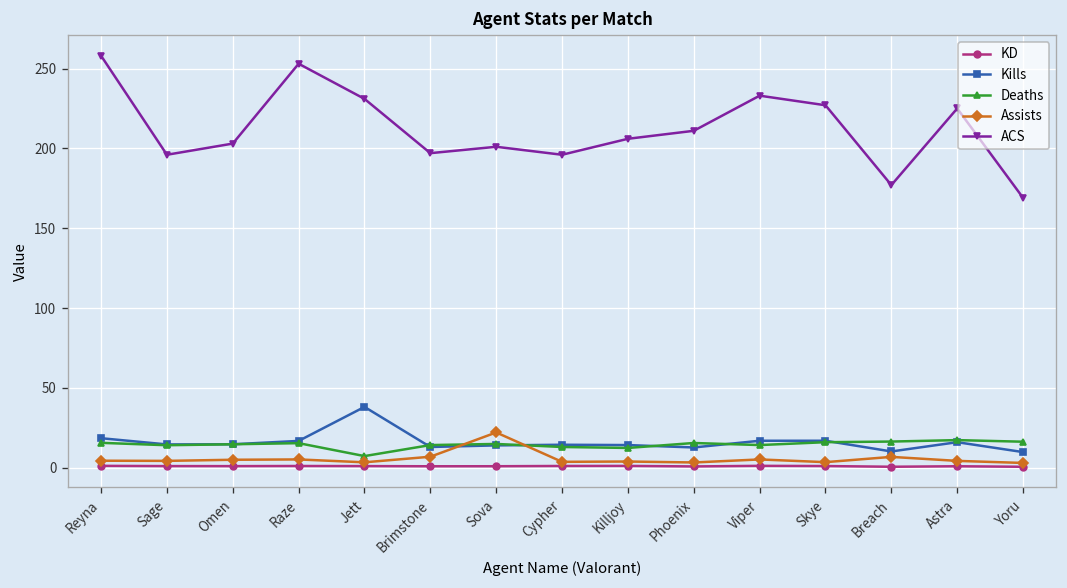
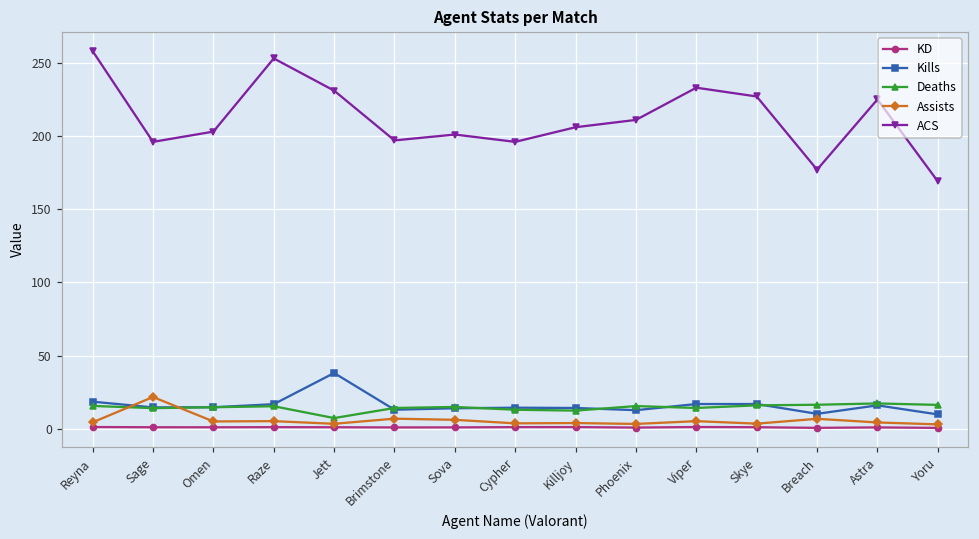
  {
    "Kills": {
      "Reyna": 19,
      "Jett": 38,
      "Phoenix": 13,
      "Viper": 17,
      "Breach": 10,
      "Yoru": 10
    },
    "Deaths": {
      "Reyna": 16,
      "Jett": 7,
      "Phoenix": 16,
      "Viper": 14,
      "Breach": 16,
      "Yoru": 16
    },
    "Assists": {
      "Reyna": 4,
-     "Sage": 4,
+     "Sage": 22,
      "Omen": 5,
      "Raze": 5,
      "Jett": 3,
      "Brimstone": 7,
-     "Sova": 22,
+     "Sova": 6,
      "Cypher": 4,
      "Killjoy": 4,
      "Phoenix": 3,
      "Viper": 5,
      "Skye": 4,
      "Breach": 7,
      "Astra": 4,
      "Yoru": 3
    }
  }
